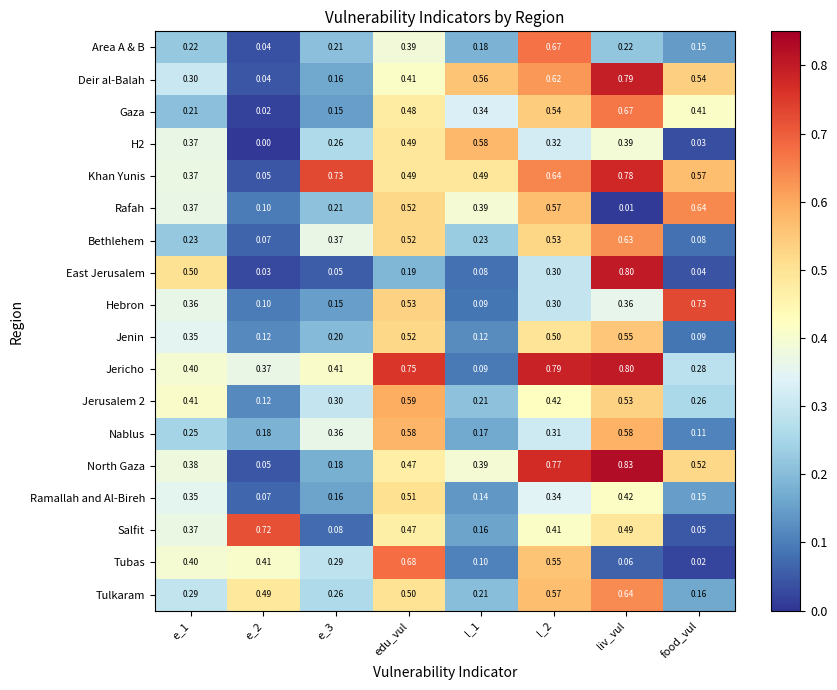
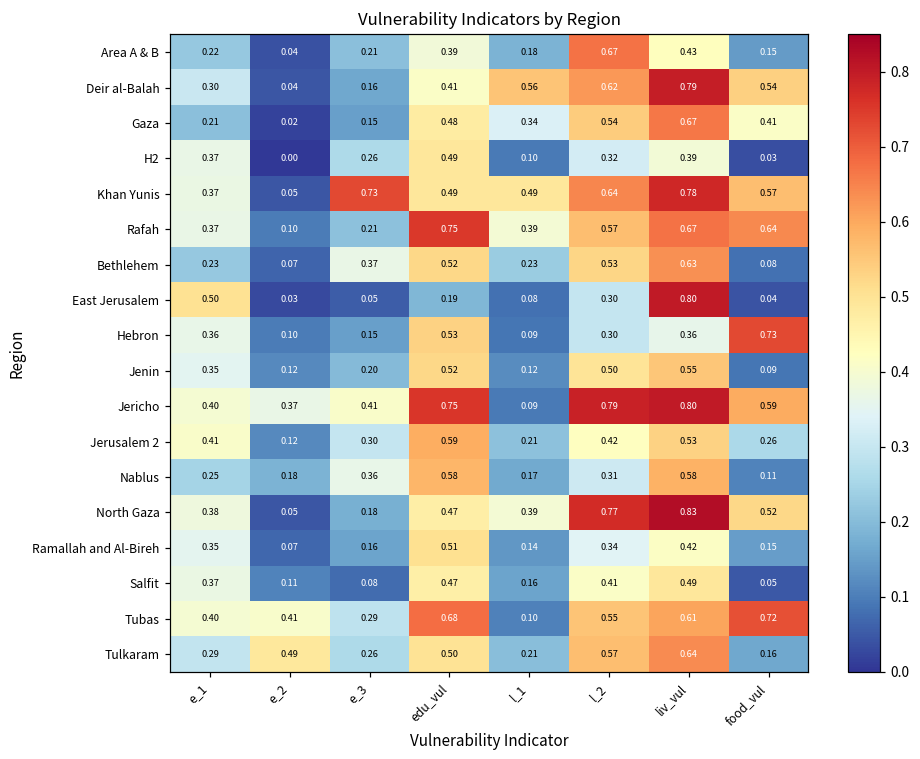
  {
    "Area A & B": {
      "e_1": 0.22,
      "e_2": 0.04,
      "e_3": 0.21,
      "edu_vul": 0.39,
      "l_1": 0.18,
      "l_2": 0.67,
-     "liv_vul": 0.22,
+     "liv_vul": 0.43,
      "food_vul": 0.15
    },
    "Deir al-Balah": {
      "e_1": 0.30,
      "e_2": 0.04,
      "e_3": 0.16,
      "edu_vul": 0.41,
      "l_1": 0.56,
      "l_2": 0.62,
      "liv_vul": 0.79,
      "food_vul": 0.54
    },
    "Gaza": {
      "e_1": 0.21,
      "e_2": 0.02,
      "e_3": 0.15,
      "edu_vul": 0.48,
      "l_1": 0.34,
      "l_2": 0.54,
      "liv_vul": 0.67,
      "food_vul": 0.41
    },
    "H2": {
      "e_1": 0.37,
      "e_2": 0.00,
      "e_3": 0.26,
      "edu_vul": 0.49,
-     "l_1": 0.58,
+     "l_1": 0.10,
      "l_2": 0.32,
      "liv_vul": 0.39,
      "food_vul": 0.03
    },
    "Khan Yunis": {
      "e_1": 0.37,
      "e_2": 0.05,
      "e_3": 0.73,
      "edu_vul": 0.49,
      "l_1": 0.49,
      "l_2": 0.64,
      "liv_vul": 0.78,
      "food_vul": 0.57
    },
    "Rafah": {
      "e_1": 0.37,
      "e_2": 0.10,
      "e_3": 0.21,
-     "edu_vul": 0.52,
+     "edu_vul": 0.75,
      "l_1": 0.39,
      "l_2": 0.57,
-     "liv_vul": 0.01,
+     "liv_vul": 0.67,
      "food_vul": 0.64
    },
    "Bethlehem": {
      "e_1": 0.23,
      "e_2": 0.07,
      "e_3": 0.37,
      "edu_vul": 0.52,
      "l_1": 0.23,
      "l_2": 0.53,
      "liv_vul": 0.63,
      "food_vul": 0.08
    },
    "East Jerusalem": {
      "e_1": 0.50,
      "e_2": 0.03,
      "e_3": 0.05,
      "edu_vul": 0.19,
      "l_1": 0.08,
      "l_2": 0.30,
      "liv_vul": 0.80,
      "food_vul": 0.04
    },
    "Hebron": {
      "e_1": 0.36,
      "e_2": 0.10,
      "e_3": 0.15,
      "edu_vul": 0.53,
      "l_1": 0.09,
      "l_2": 0.30,
      "liv_vul": 0.36,
      "food_vul": 0.73
    },
    "Jenin": {
      "e_1": 0.35,
      "e_2": 0.12,
      "e_3": 0.20,
      "edu_vul": 0.52,
      "l_1": 0.12,
      "l_2": 0.50,
      "liv_vul": 0.55,
      "food_vul": 0.09
    },
    "Jericho": {
      "e_1": 0.40,
      "e_2": 0.37,
      "e_3": 0.41,
      "edu_vul": 0.75,
      "l_1": 0.09,
      "l_2": 0.79,
      "liv_vul": 0.80,
-     "food_vul": 0.28
+     "food_vul": 0.59
    },
    "Jerusalem 2": {
      "e_1": 0.41,
      "e_2": 0.12,
      "e_3": 0.30,
      "edu_vul": 0.59,
      "l_1": 0.21,
      "l_2": 0.42,
      "liv_vul": 0.53,
      "food_vul": 0.26
    },
    "Nablus": {
      "e_1": 0.25,
      "e_2": 0.18,
      "e_3": 0.36,
      "edu_vul": 0.58,
      "l_1": 0.17,
      "l_2": 0.31,
      "liv_vul": 0.58,
      "food_vul": 0.11
    },
    "North Gaza": {
      "e_1": 0.38,
      "e_2": 0.05,
      "e_3": 0.18,
      "edu_vul": 0.47,
      "l_1": 0.39,
      "l_2": 0.77,
      "liv_vul": 0.83,
      "food_vul": 0.52
    },
    "Ramallah and Al-Bireh": {
      "e_1": 0.35,
      "e_2": 0.07,
      "e_3": 0.16,
      "edu_vul": 0.51,
      "l_1": 0.14,
      "l_2": 0.34,
      "liv_vul": 0.42,
      "food_vul": 0.15
    },
    "Salfit": {
      "e_1": 0.37,
-     "e_2": 0.72,
+     "e_2": 0.11,
      "e_3": 0.08,
      "edu_vul": 0.47,
      "l_1": 0.16,
      "l_2": 0.41,
      "liv_vul": 0.49,
      "food_vul": 0.05
    },
    "Tubas": {
      "e_1": 0.40,
      "e_2": 0.41,
      "e_3": 0.29,
      "edu_vul": 0.68,
      "l_1": 0.10,
      "l_2": 0.55,
-     "liv_vul": 0.06,
-     "food_vul": 0.02
+     "liv_vul": 0.61,
+     "food_vul": 0.72
    },
    "Tulkaram": {
      "e_1": 0.29,
      "e_2": 0.49,
      "e_3": 0.26,
      "edu_vul": 0.50,
      "l_1": 0.21,
      "l_2": 0.57,
      "liv_vul": 0.64,
      "food_vul": 0.16
    }
  }
